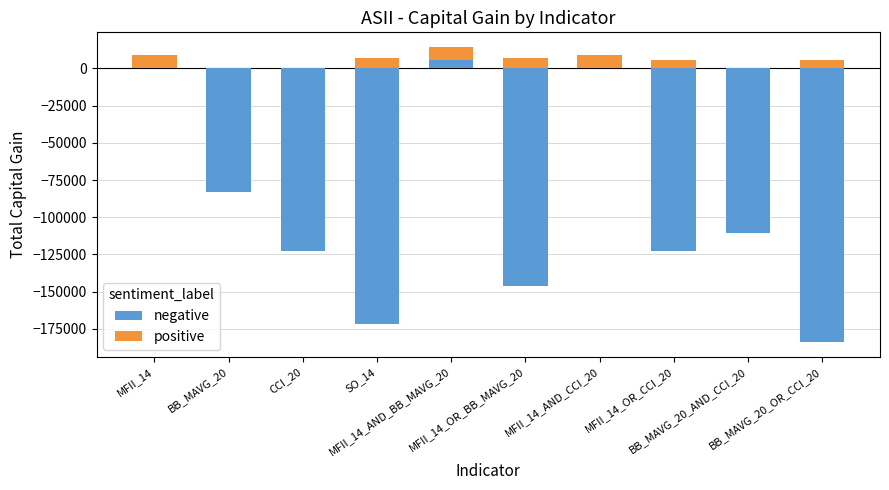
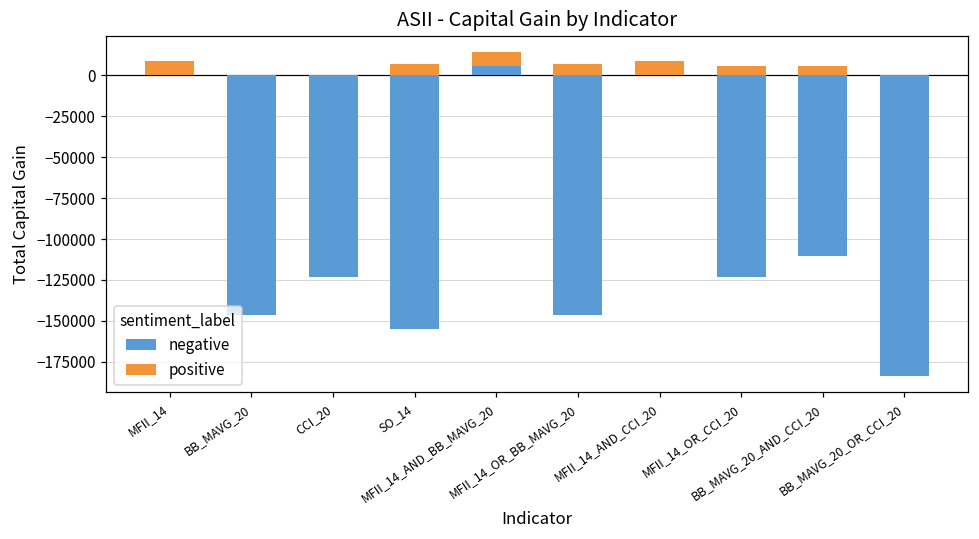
  {
    "negative": {
      "MFII_14": 0,
-     "BB_MAVG_20": -83000,
+     "BB_MAVG_20": -146000,
      "CCI_20": -123000,
-     "SO_14": -171000,
+     "SO_14": -155000,
      "MFII_14_AND_BB_MAVG_20": 6000,
      "MFII_14_OR_BB_MAVG_20": -146000,
      "MFII_14_AND_CCI_20": 0,
      "MFII_14_OR_CCI_20": -123000,
      "BB_MAVG_20_AND_CCI_20": -111000,
      "BB_MAVG_20_OR_CCI_20": -184000
    },
    "positive": {
      "MFII_14": 9000,
      "BB_MAVG_20": 0,
      "CCI_20": 0,
      "SO_14": 7000,
      "MFII_14_AND_BB_MAVG_20": 9000,
      "MFII_14_OR_BB_MAVG_20": 7000,
      "MFII_14_AND_CCI_20": 9000,
      "MFII_14_OR_CCI_20": 6000,
-     "BB_MAVG_20_AND_CCI_20": 0,
-     "BB_MAVG_20_OR_CCI_20": 6000
+     "BB_MAVG_20_AND_CCI_20": 6000,
+     "BB_MAVG_20_OR_CCI_20": 0
    }
  }
